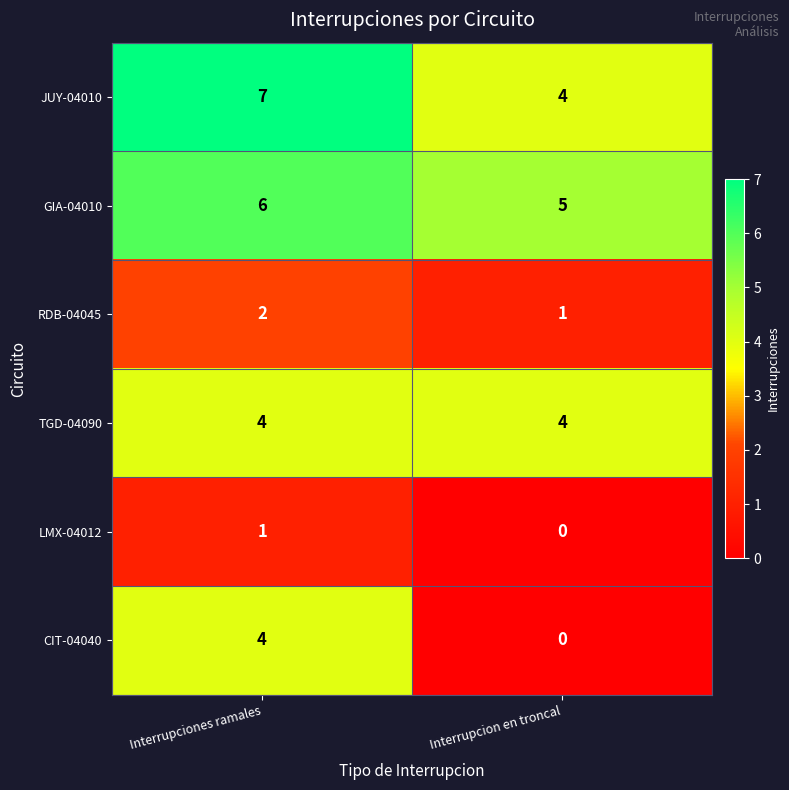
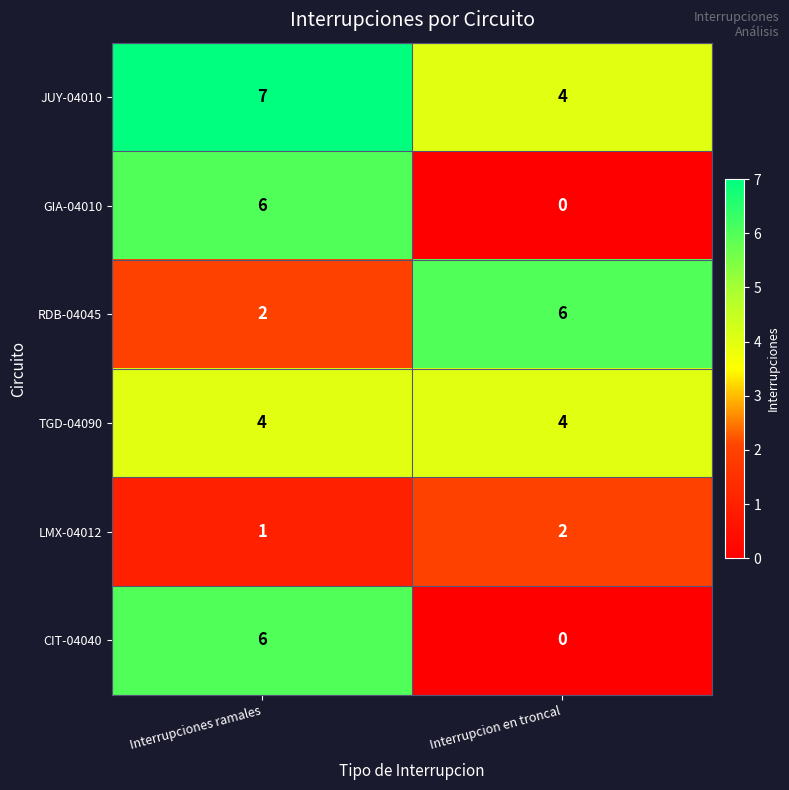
  {
    "JUY-04010": {
      "Interrupciones ramales": 7,
      "Interrupcion en troncal": 4
    },
    "GIA-04010": {
      "Interrupciones ramales": 6,
-     "Interrupcion en troncal": 5
+     "Interrupcion en troncal": 0
    },
    "RDB-04045": {
      "Interrupciones ramales": 2,
-     "Interrupcion en troncal": 1
+     "Interrupcion en troncal": 6
    },
    "TGD-04090": {
      "Interrupciones ramales": 4,
      "Interrupcion en troncal": 4
    },
    "LMX-04012": {
      "Interrupciones ramales": 1,
-     "Interrupcion en troncal": 0
+     "Interrupcion en troncal": 2
    },
    "CIT-04040": {
-     "Interrupciones ramales": 4,
+     "Interrupciones ramales": 6,
      "Interrupcion en troncal": 0
    }
  }
